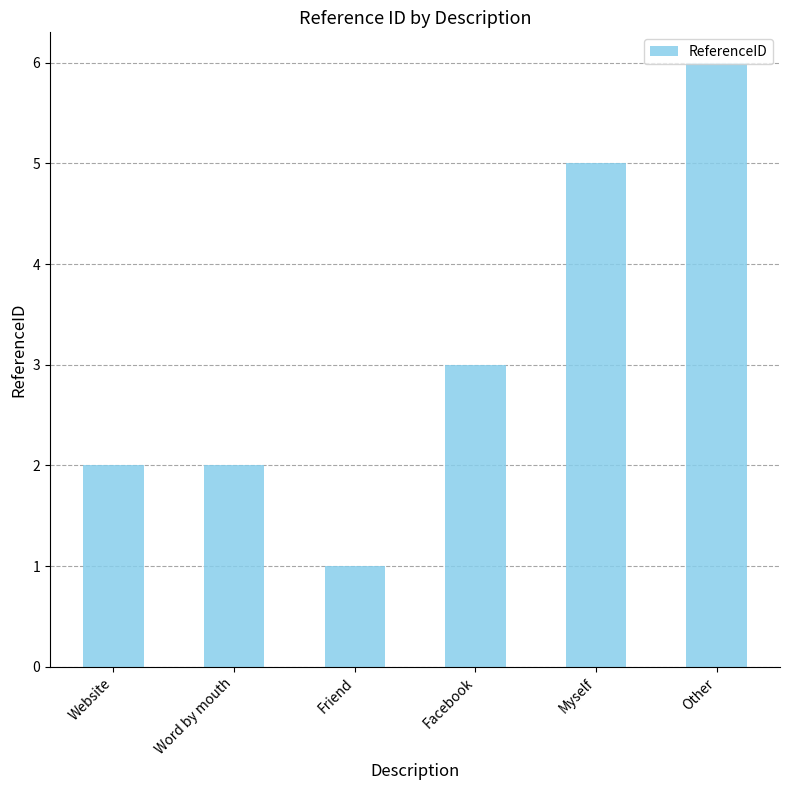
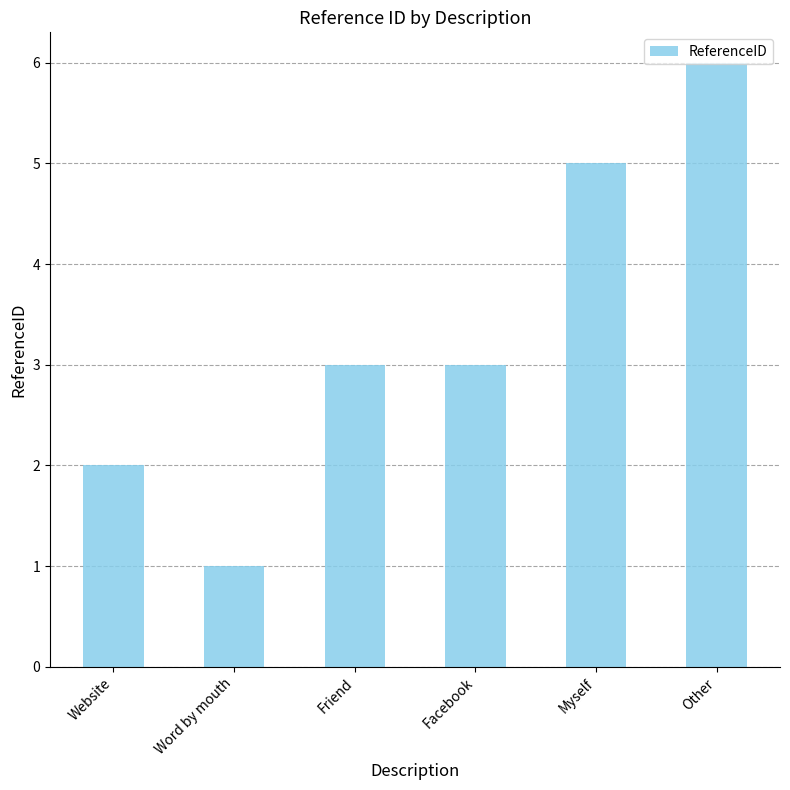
  {
    "Website": 2,
-   "Word by mouth": 2,
-   "Friend": 1,
+   "Word by mouth": 1,
+   "Friend": 3,
    "Facebook": 3,
    "Myself": 5
  }
